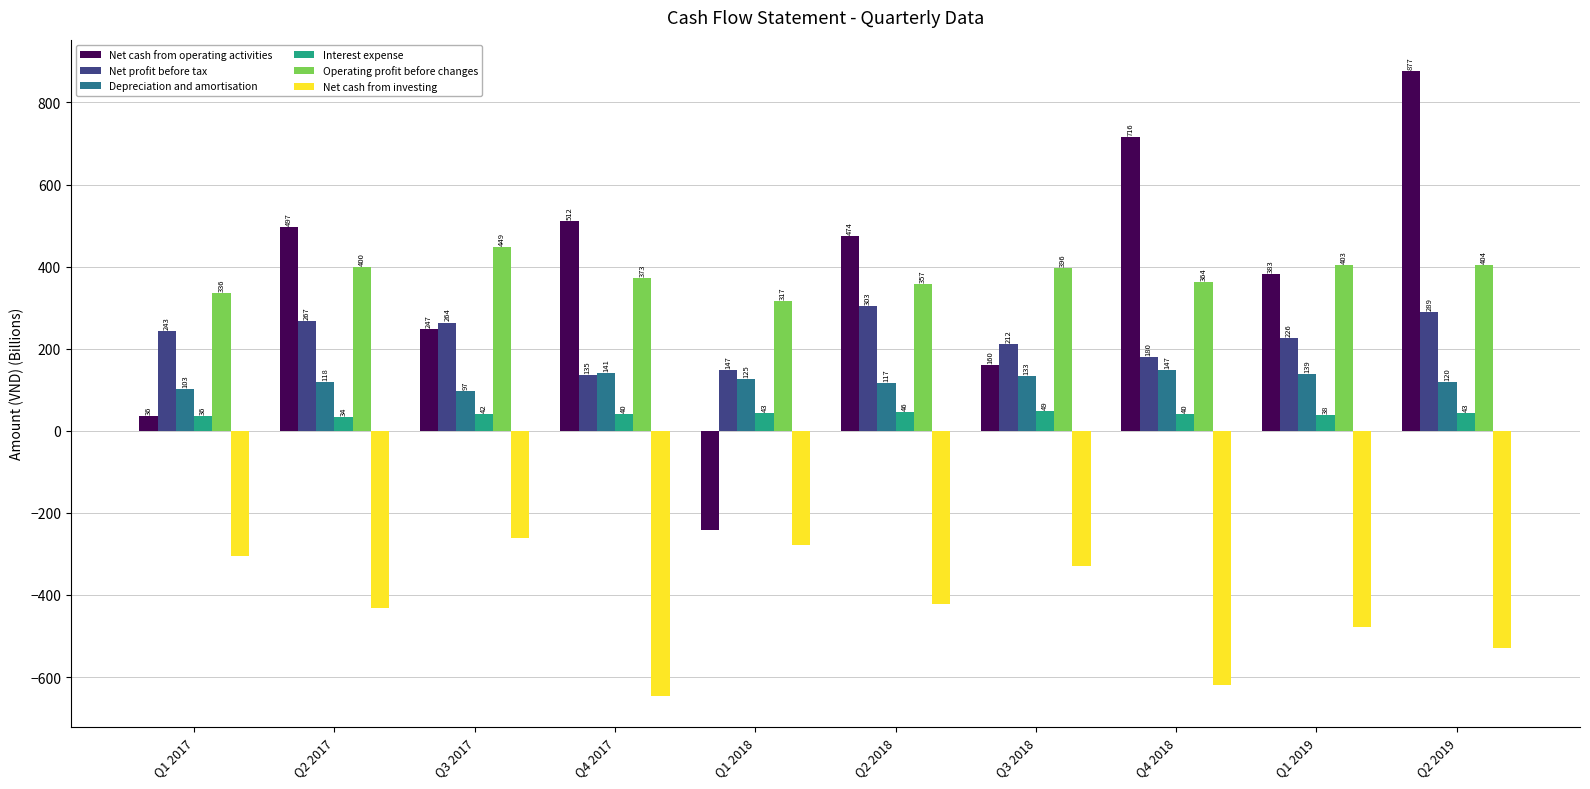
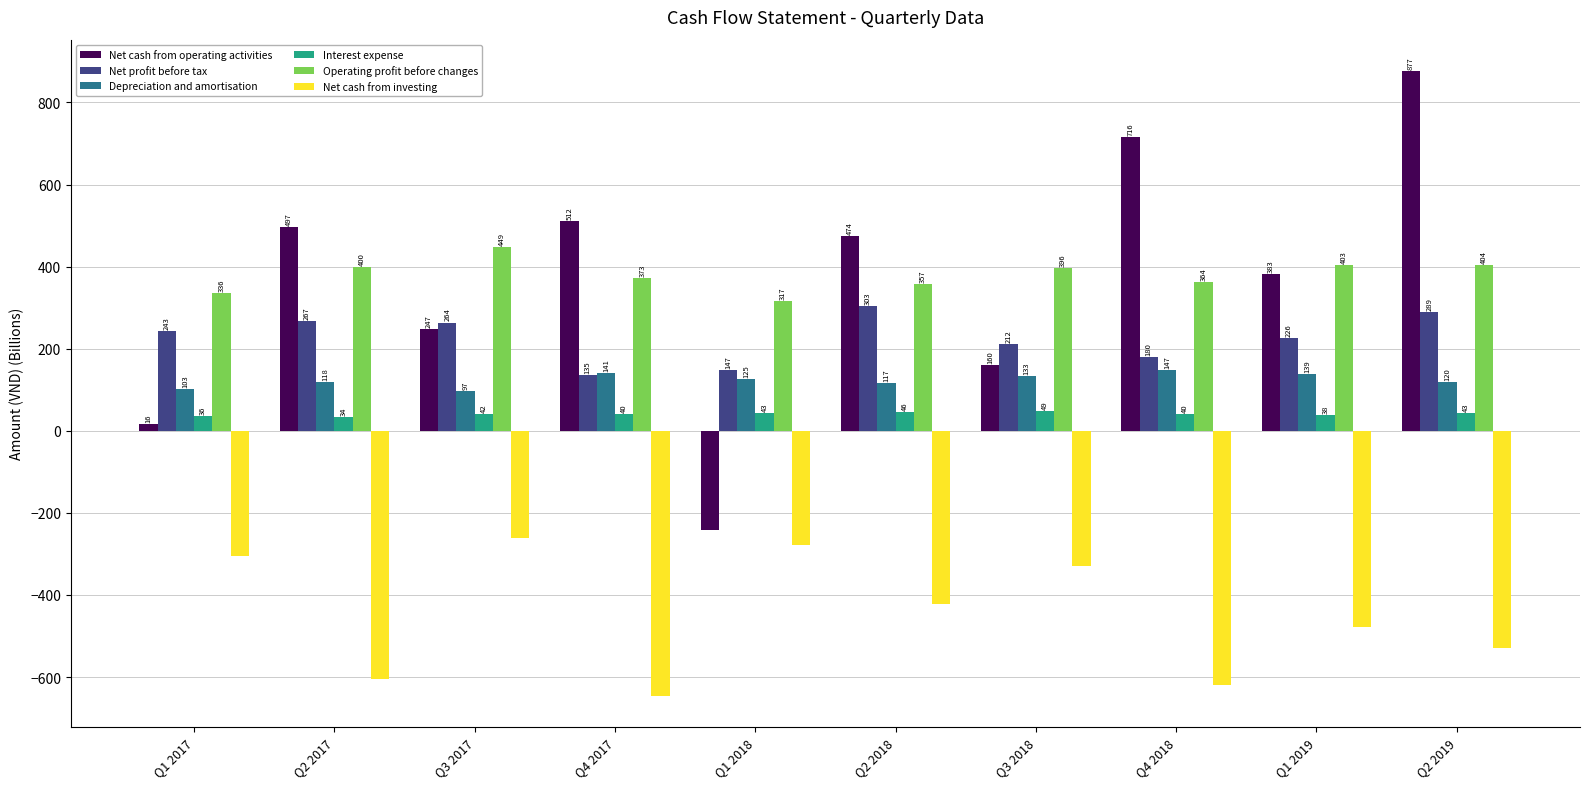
  {
    "Net cash from operating activities": {
-     "Q1 2017": 36,
+     "Q1 2017": 16,
      "Q2 2017": 497,
      "Q3 2017": 247,
      "Q4 2017": 512,
      "Q2 2018": 474,
      "Q3 2018": 160,
      "Q4 2018": 716,
      "Q1 2019": 383,
      "Q2 2019": 877
    },
    "Operating profit before changes": {
      "Q1 2017": 336,
      "Q2 2017": 400,
      "Q3 2017": 449,
      "Q4 2017": 373,
      "Q1 2018": 317,
      "Q2 2018": 357,
      "Q3 2018": 396,
      "Q4 2018": 364,
      "Q1 2019": 403,
      "Q2 2019": 404
    },
    "Net cash from investing": {
      "Q1 2017": -300,
-     "Q2 2017": -430,
+     "Q2 2017": -600,
      "Q3 2017": -260,
      "Q4 2017": -650,
      "Q1 2018": -280,
      "Q2 2018": -420,
      "Q3 2018": -330,
      "Q4 2018": -620,
      "Q1 2019": -480,
      "Q2 2019": -530
    }
  }
